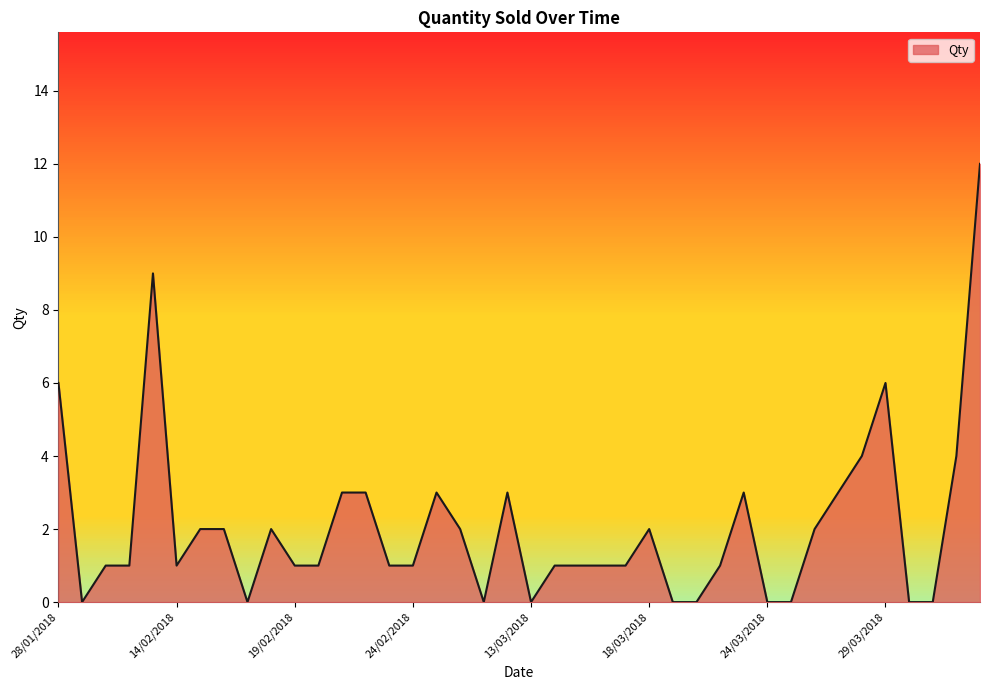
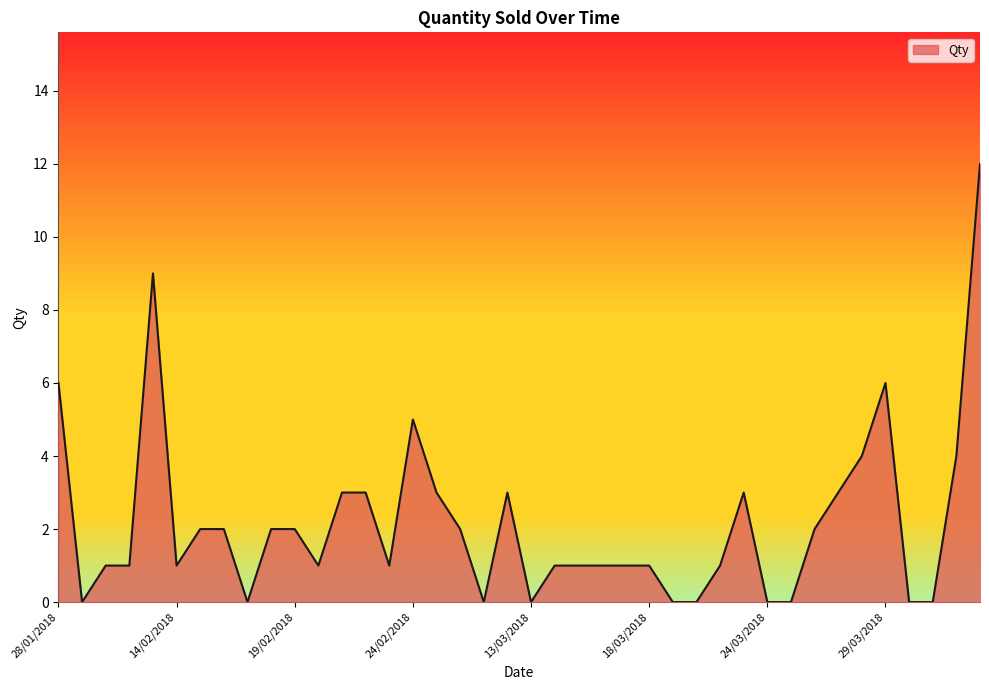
  {
    "28/01/2018": 6,
    "14/02/2018": 1,
-   "19/02/2018": 1,
-   "24/02/2018": 1,
+   "19/02/2018": 2,
+   "24/02/2018": 5,
    "13/03/2018": 0,
-   "18/03/2018": 2,
+   "18/03/2018": 1,
    "24/03/2018": 0,
    "29/03/2018": 6
  }
